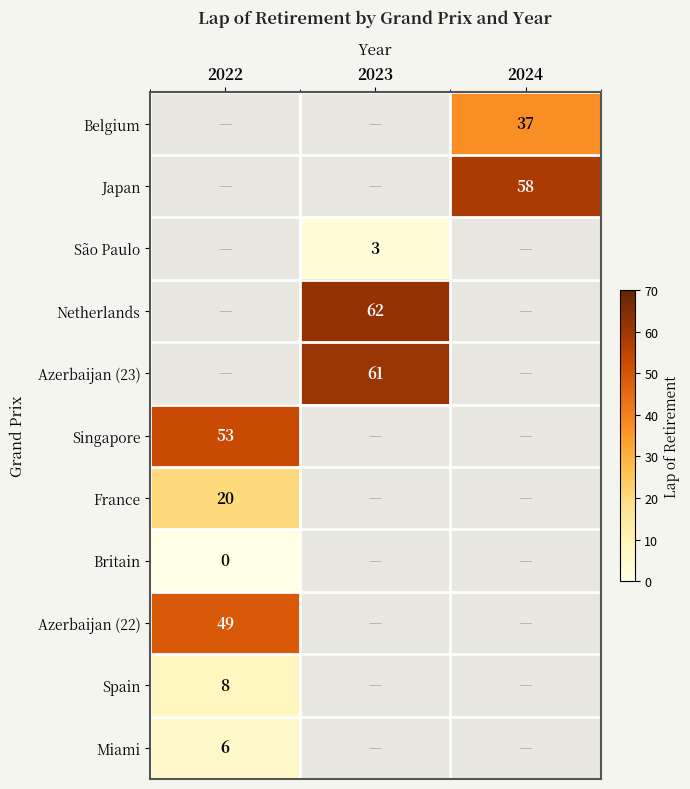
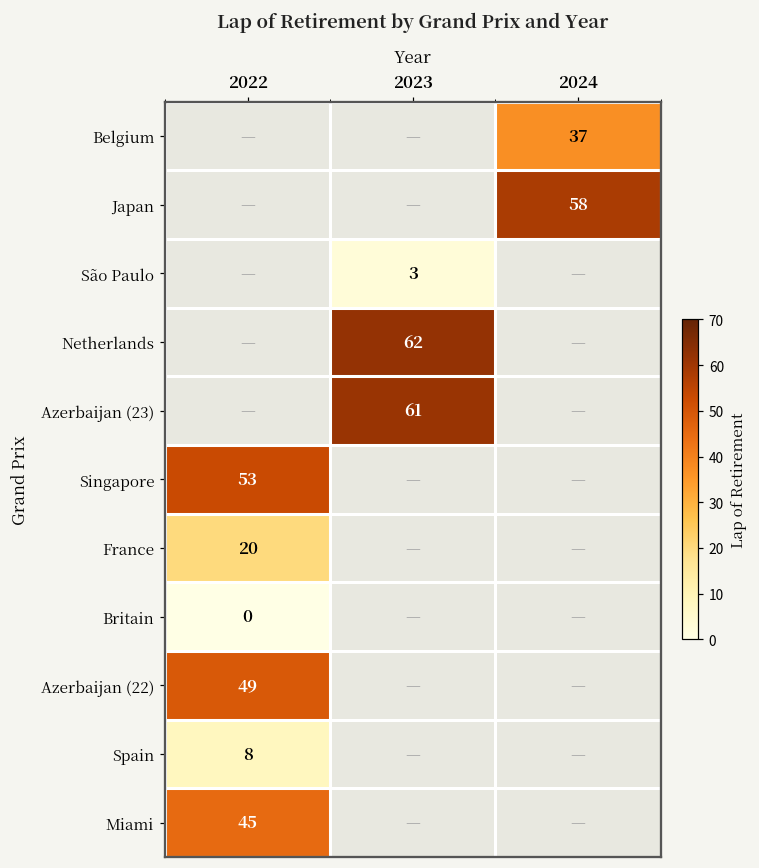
  {
    "Belgium": {
      "2024": 37
    },
    "Japan": {
      "2024": 58
    },
    "São Paulo": {
      "2023": 3
    },
    "Netherlands": {
      "2023": 62
    },
    "Azerbaijan (23)": {
      "2023": 61
    },
    "Singapore": {
      "2022": 53
    },
    "France": {
      "2022": 20
    },
    "Britain": {
      "2022": 0
    },
    "Azerbaijan (22)": {
      "2022": 49
    },
    "Spain": {
      "2022": 8
    },
    "Miami": {
-     "2022": 6
+     "2022": 45
    }
  }
